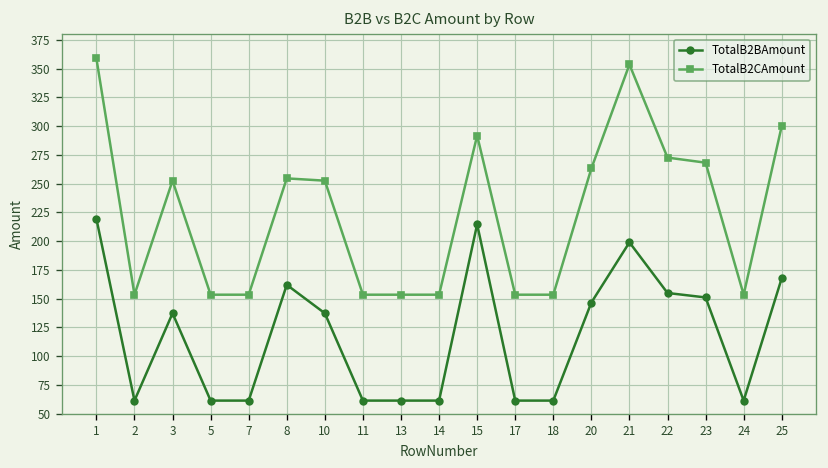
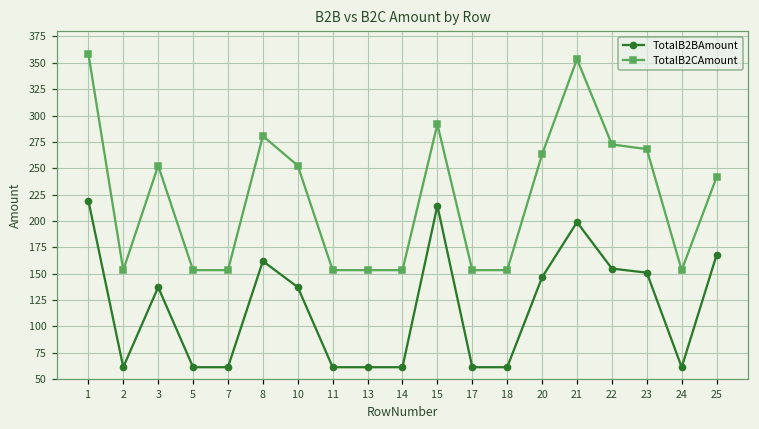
  {
    "TotalB2BAmount": {
      "1": 220,
      "2": 60,
      "3": 140,
      "5": 60,
      "7": 60,
      "8": 160,
      "10": 140,
      "11": 60,
      "13": 60,
      "14": 60,
      "15": 210,
      "17": 60,
      "18": 60,
      "20": 150,
      "21": 200,
      "22": 150,
      "23": 150,
      "24": 60,
      "25": 170
    },
    "TotalB2CAmount": {
      "1": 360,
      "2": 150,
      "3": 250,
      "5": 150,
      "7": 150,
-     "8": 250,
+     "8": 280,
      "10": 250,
      "11": 150,
      "13": 150,
      "14": 150,
      "15": 290,
      "17": 150,
      "18": 150,
      "20": 260,
      "21": 350,
      "22": 270,
      "23": 270,
      "24": 150,
-     "25": 300
+     "25": 240
    }
  }
